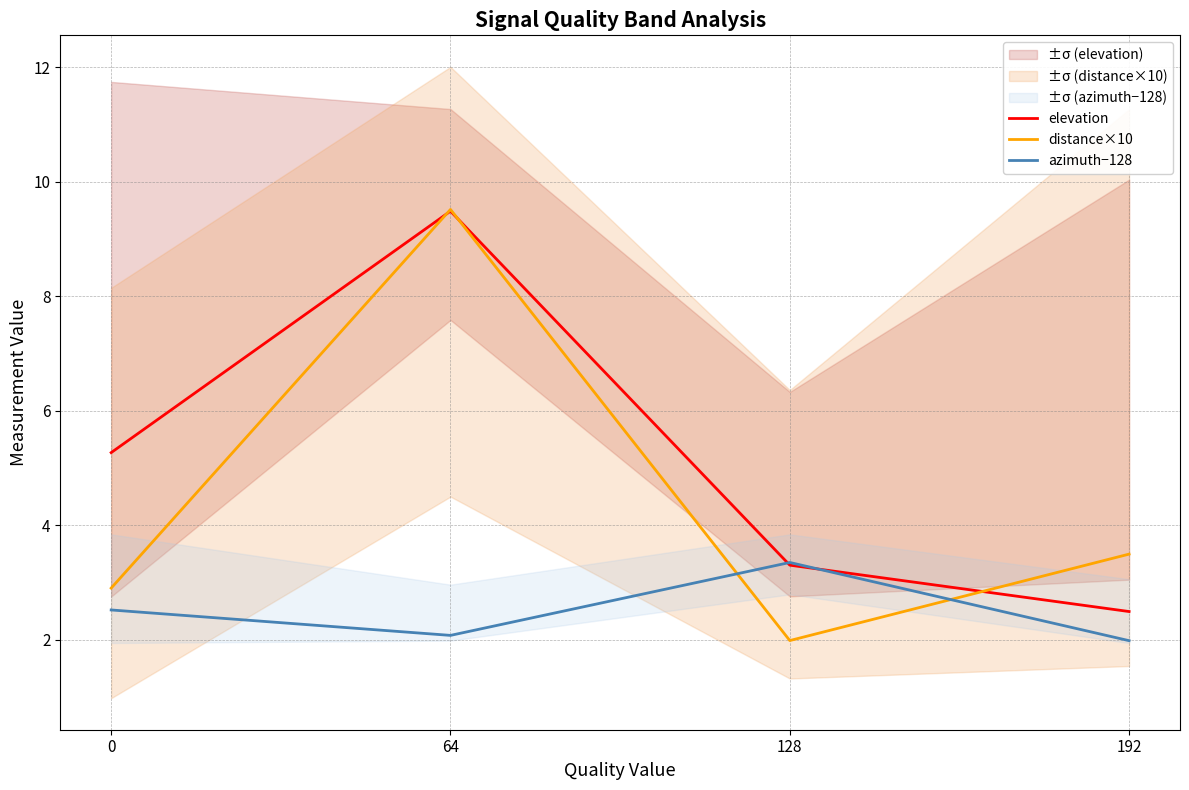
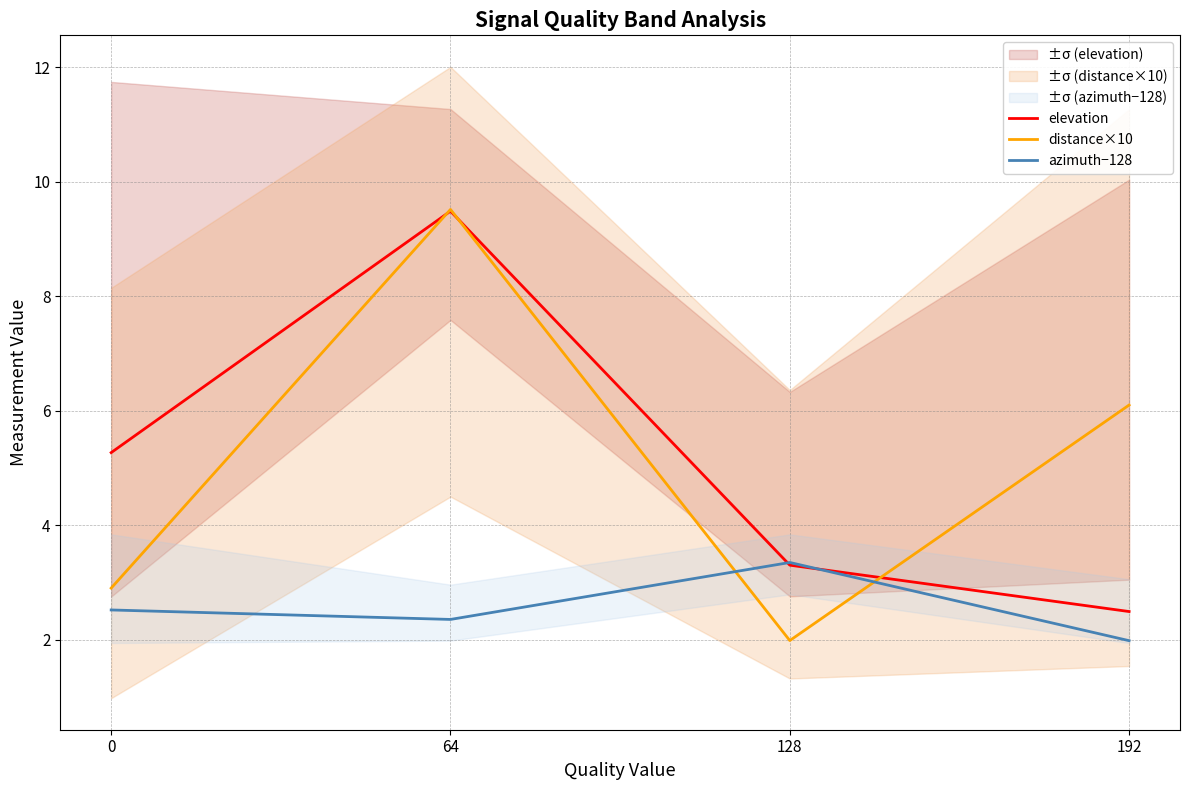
  {
    "elevation": {
      "0": 5.3,
      "128": 3.3,
      "192": 2.5
    },
    "distance×10": {
      "0": 2.9,
      "128": 2.0,
-     "192": 3.5
+     "192": 6.1
    },
    "azimuth−128": {
      "0": 2.5,
-     "64": 2.1,
+     "64": 2.4,
      "128": 3.4,
      "192": 2.0
    }
  }
